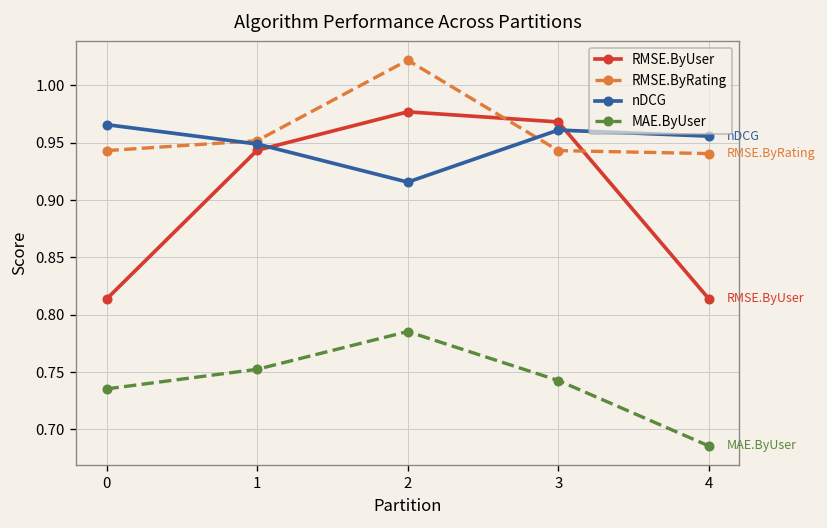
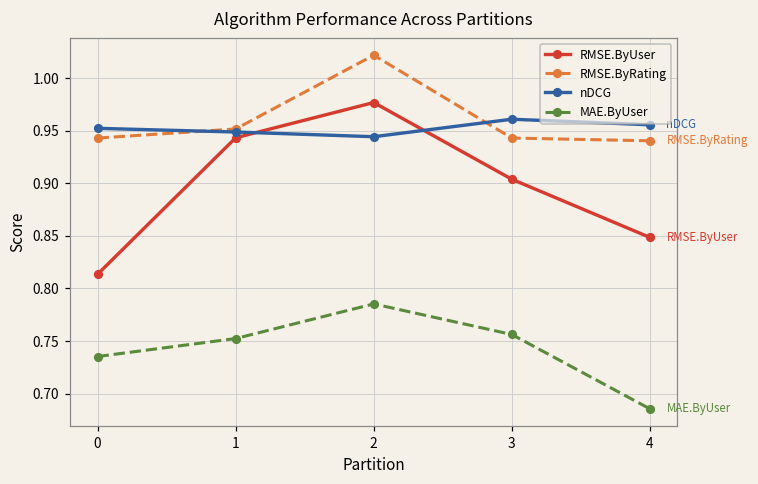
  {
    "RMSE.ByUser": {
      "0": 0.81,
      "1": 0.94,
      "2": 0.98,
-     "3": 0.97,
-     "4": 0.81
+     "3": 0.90,
+     "4": 0.85
    },
    "RMSE.ByRating": {
      "0": 0.94,
      "1": 0.95,
      "2": 1.02,
      "3": 0.94,
      "4": 0.94
    },
    "nDCG": {
-     "0": 0.97,
+     "0": 0.95,
      "1": 0.95,
-     "2": 0.92,
+     "2": 0.94,
      "3": 0.96,
      "4": 0.96
    },
    "MAE.ByUser": {
      "0": 0.74,
      "1": 0.75,
      "2": 0.79,
-     "3": 0.74,
+     "3": 0.76,
      "4": 0.69
    }
  }
